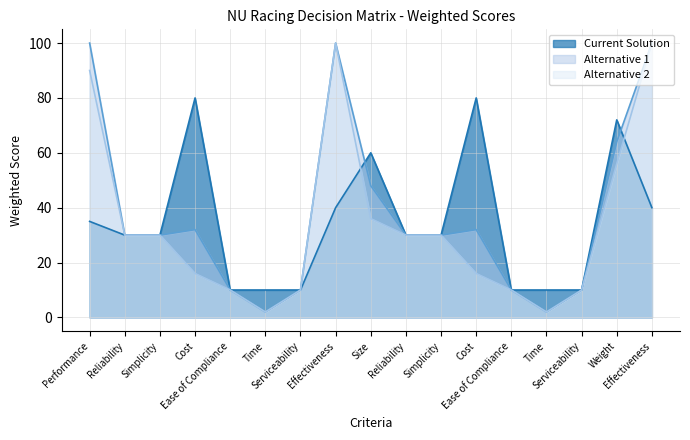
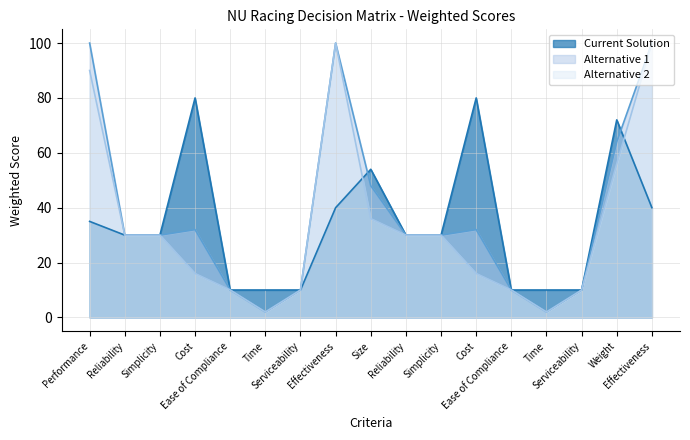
  {
    "Current Solution": {
      "Performance": 35,
-     "Size": 60,
+     "Size": 54,
      "Weight": 72
    }
  }
